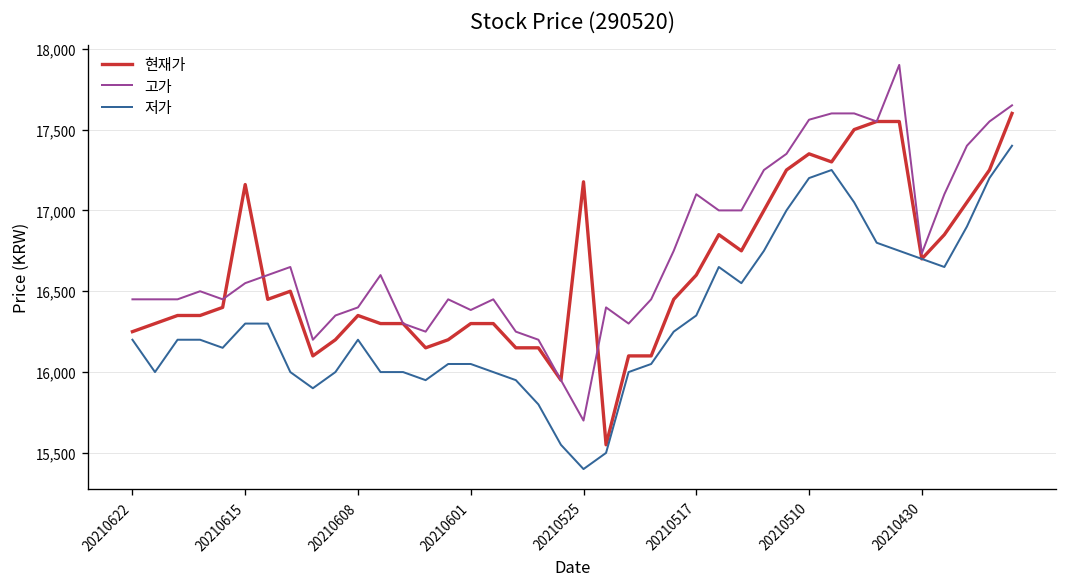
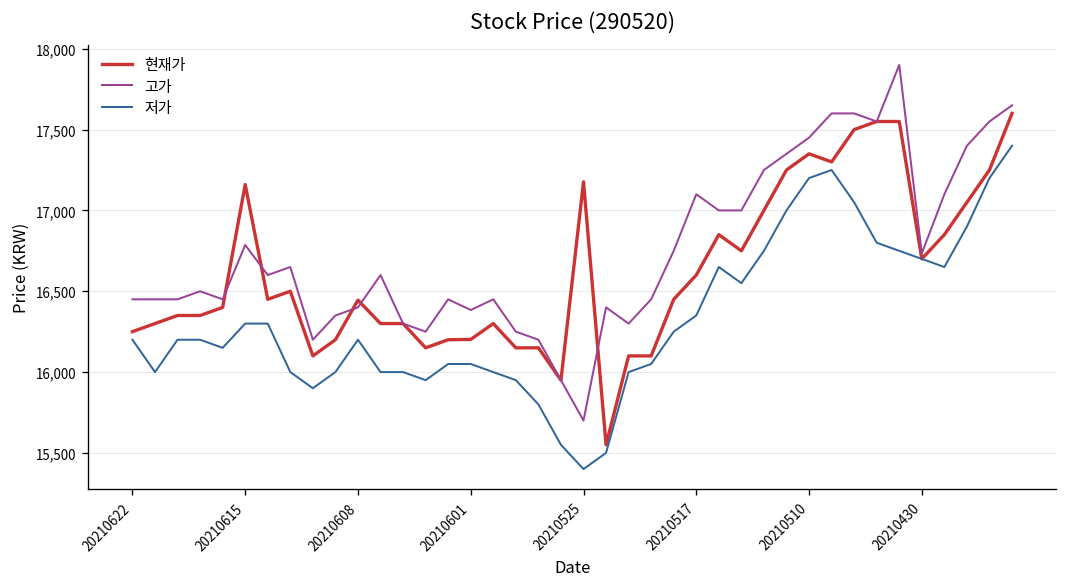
  {
    "현재가": {
      "20210622": "16,250",
      "20210615": "17,160",
-     "20210608": "16,350",
-     "20210601": "16,300",
+     "20210608": "16,450",
+     "20210601": "16,200",
      "20210525": "17,180",
      "20210517": "16,600",
      "20210510": "17,350"
    },
    "고가": {
      "20210622": "16,450",
-     "20210615": "16,550",
+     "20210615": "16,790",
      "20210608": "16,400",
      "20210601": "16,380",
      "20210525": "15,700",
      "20210517": "17,100",
-     "20210510": "17,560",
+     "20210510": "17,450",
      "20210430": "16,730"
    },
    "저가": {
      "20210622": "16,200",
      "20210615": "16,300",
      "20210608": "16,200",
      "20210601": "16,050",
      "20210525": "15,400",
      "20210517": "16,350",
      "20210510": "17,200"
    }
  }
